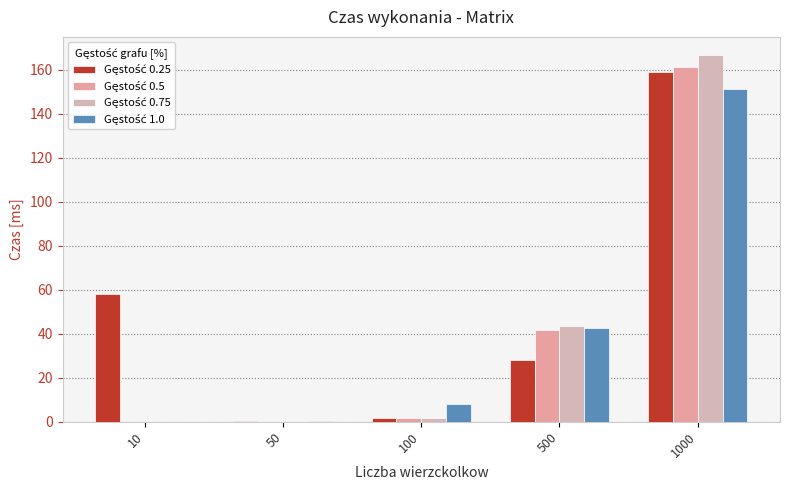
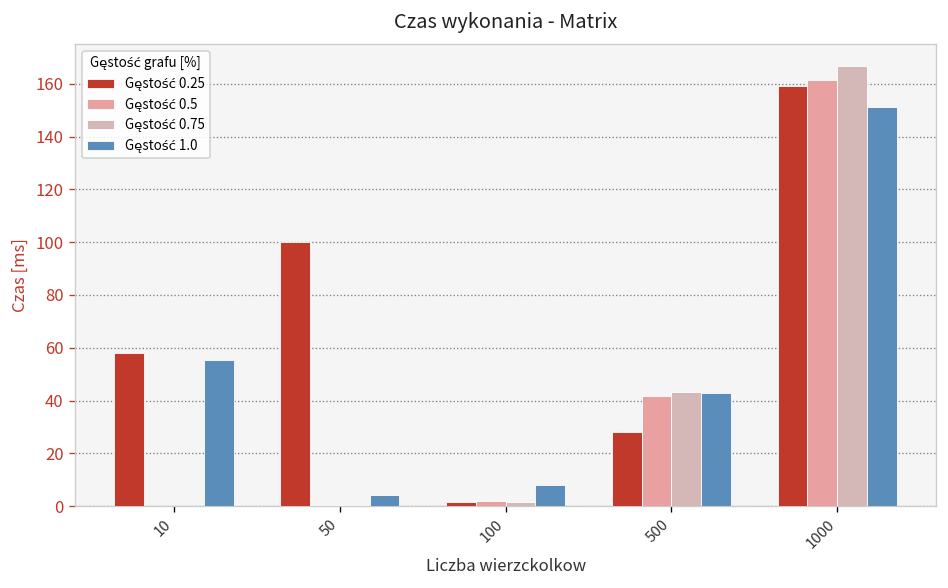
  {
    "Gęstość 0.25": {
      "10": 58,
-     "50": 0,
+     "50": 100,
      "100": 2,
      "500": 28,
      "1000": 159
    },
    "Gęstość 1.0": {
-     "10": 0,
-     "50": 0,
+     "10": 55,
+     "50": 4,
      "100": 8,
      "500": 43,
      "1000": 151
    }
  }
